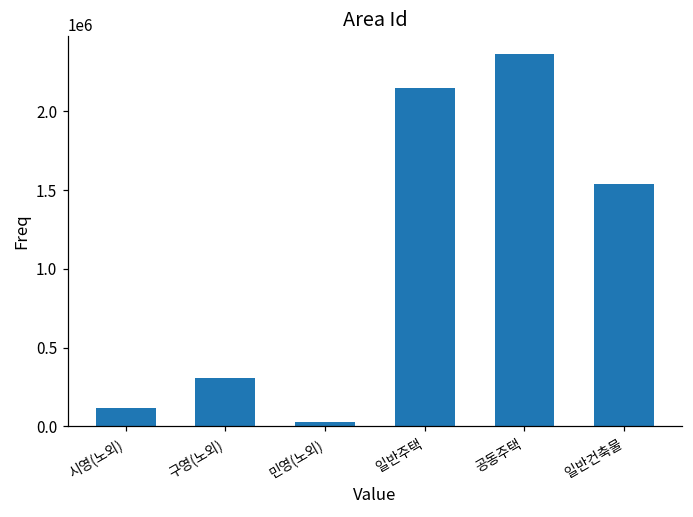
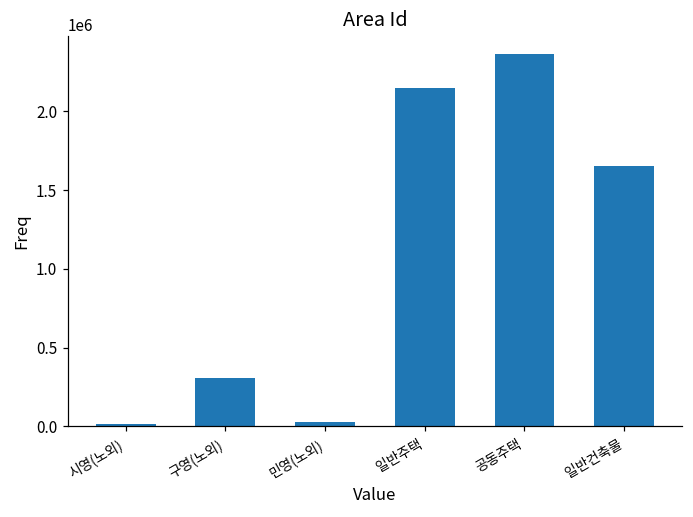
  {
-   "시영(노외)": 120000,
+   "시영(노외)": 20000,
    "구영(노외)": 310000,
    "민영(노외)": 30000,
    "일반주택": 2150000,
    "공동주택": 2360000,
-   "일반건축물": 1540000
+   "일반건축물": 1650000
  }
